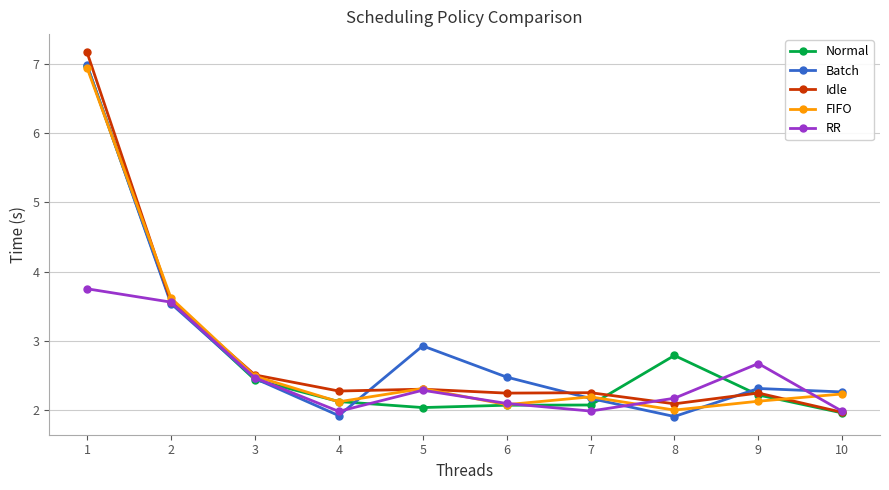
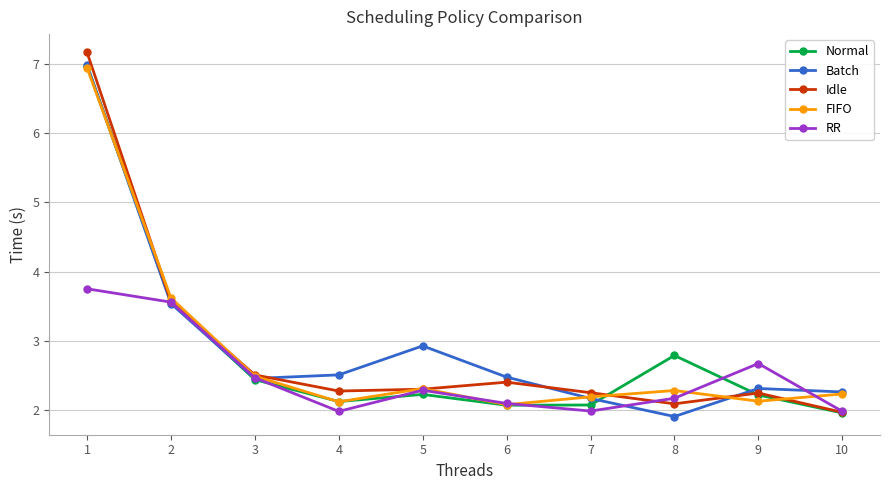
  {
    "Normal": {
-     "5": 2.0,
+     "5": 2.2,
      "7": 2.1,
      "8": 2.8
    },
    "Batch": {
-     "4": 1.9,
+     "4": 2.5,
      "5": 2.9,
      "6": 2.5,
      "8": 1.9,
      "9": 2.3
    },
    "Idle": {
      "1": 7.2,
      "4": 2.3,
-     "6": 2.2,
+     "6": 2.4,
      "7": 2.2,
      "8": 2.1
    },
    "FIFO": {
      "2": 3.6,
-     "8": 2.0,
+     "8": 2.3,
      "9": 2.1
    },
    "RR": {
      "1": 3.8,
      "4": 2.0,
      "7": 2.0,
      "8": 2.2,
      "9": 2.7
    }
  }
